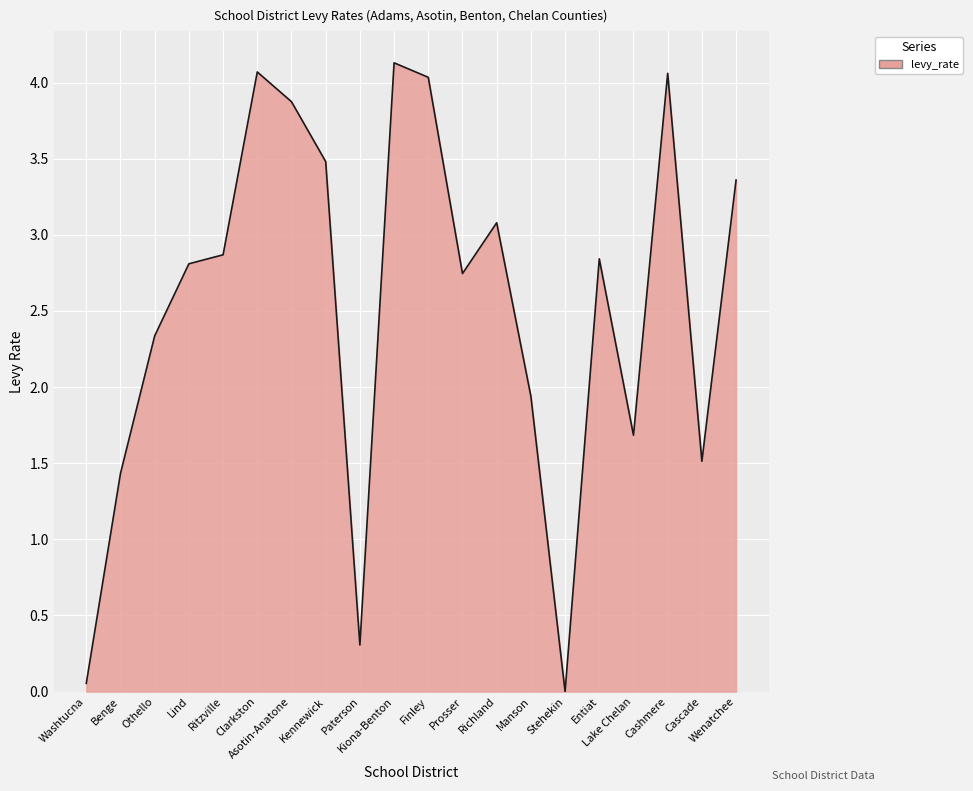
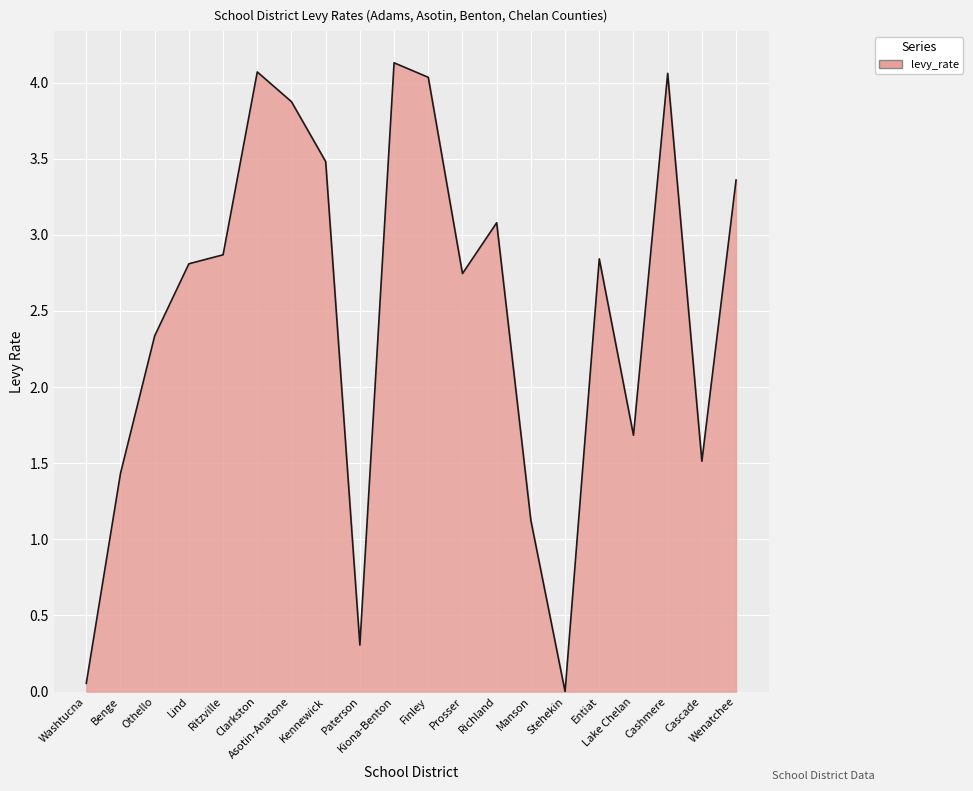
  {
    "Washtucna": 0.05,
    "Benge": 1.43,
    "Othello": 2.34,
    "Lind": 2.81,
    "Ritzville": 2.87,
    "Clarkston": 4.07,
    "Asotin-Anatone": 3.87,
    "Kennewick": 3.48,
    "Paterson": 0.31,
    "Kiona-Benton": 4.13,
    "Finley": 4.03,
    "Prosser": 2.75,
    "Richland": 3.08,
-   "Manson": 1.94,
+   "Manson": 1.12,
    "Stehekin": 0.00,
    "Entiat": 2.84,
    "Lake Chelan": 1.68,
    "Cashmere": 4.06,
    "Cascade": 1.51,
    "Wenatchee": 3.36
  }
